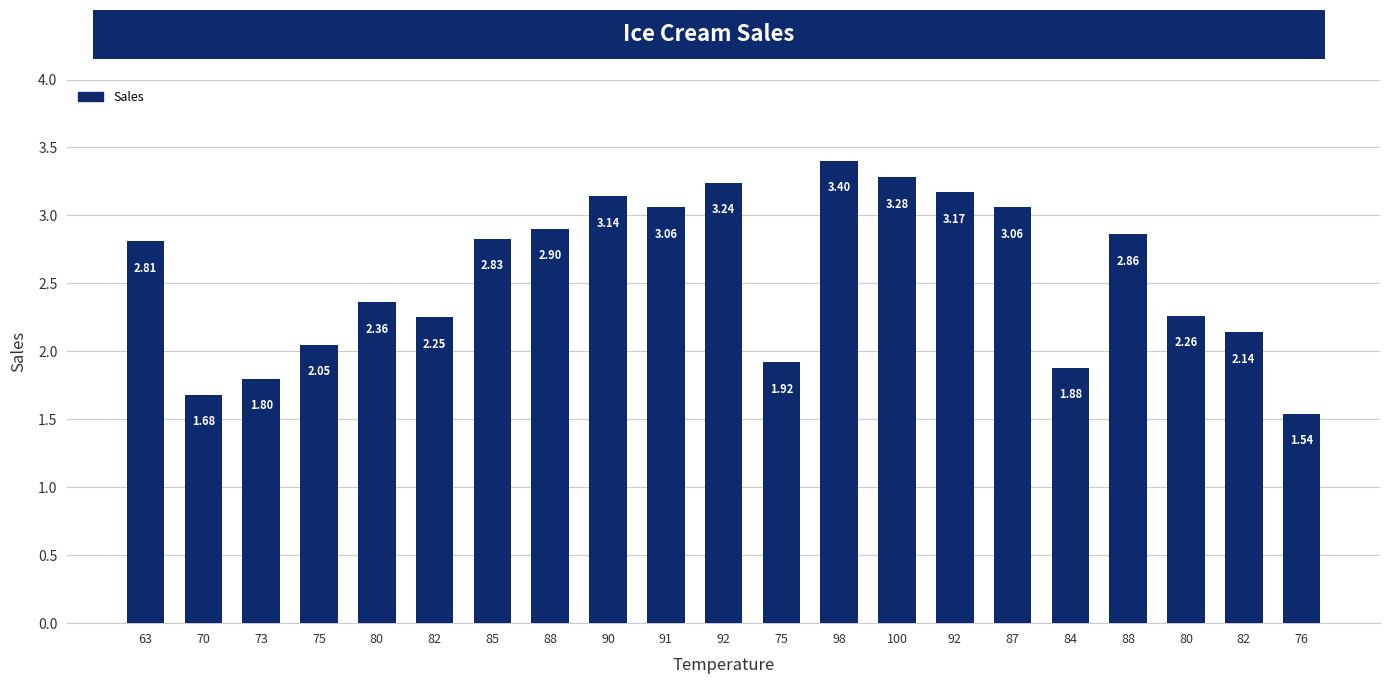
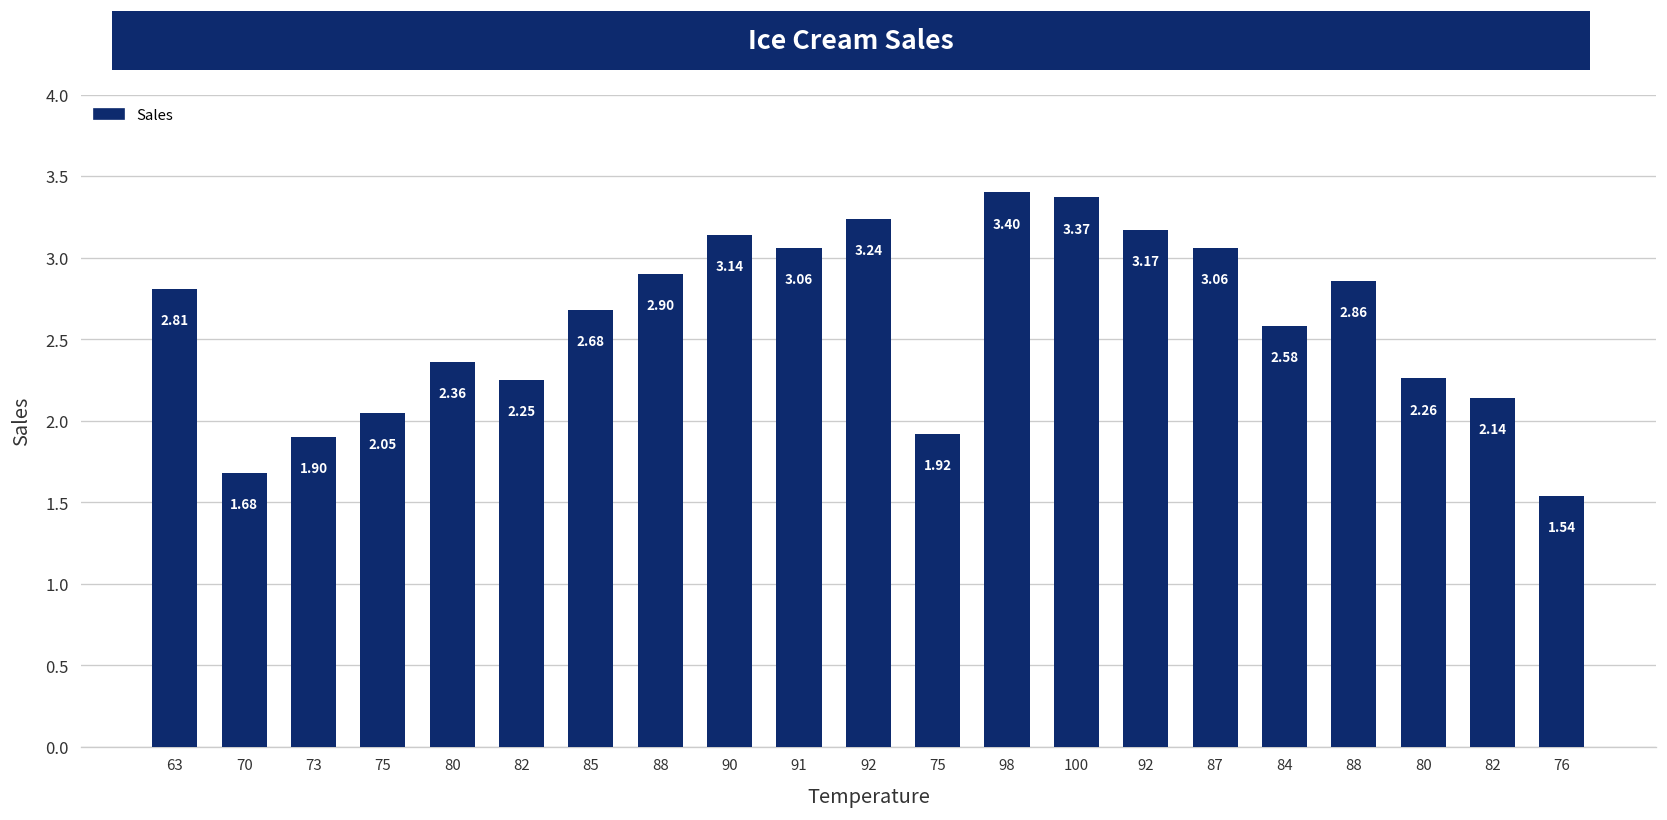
  {
    "63": 2.81,
    "70": 1.68,
-   "73": 1.80,
-   "85": 2.83,
+   "73": 1.90,
+   "85": 2.68,
    "90": 3.14,
    "91": 3.06,
    "98": 3.40,
-   "100": 3.28,
+   "100": 3.37,
    "87": 3.06,
-   "84": 1.88,
+   "84": 2.58,
    "76": 1.54
  }
